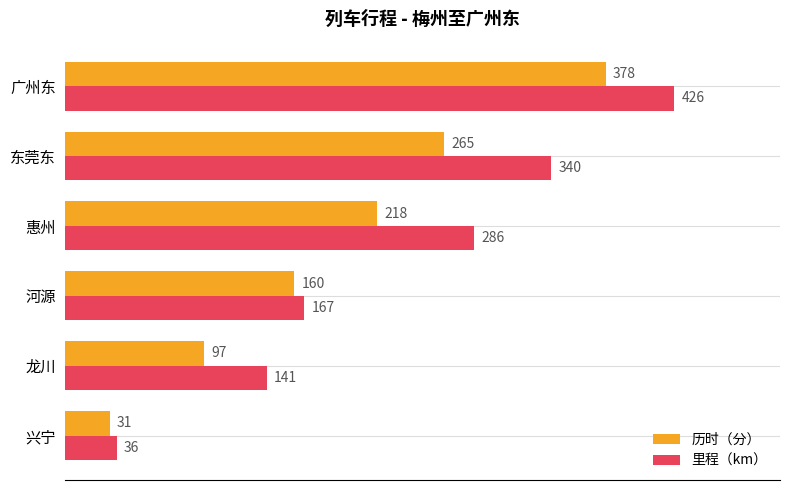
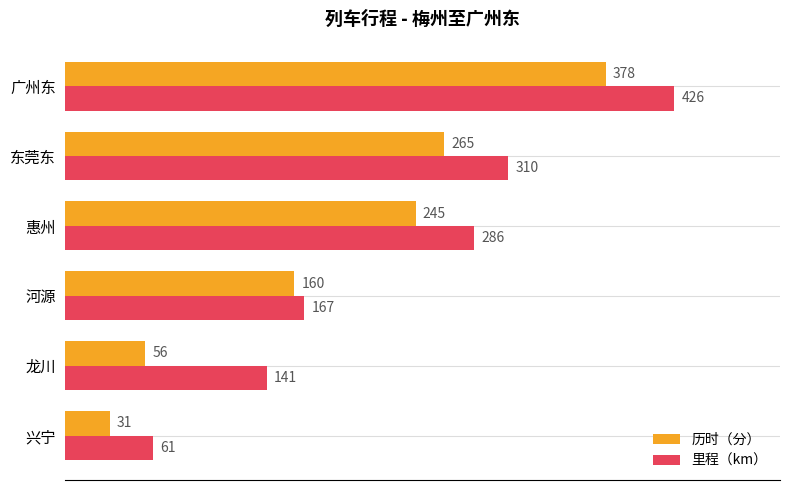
  {
    "历时（分）": {
      "广州东": 378,
      "东莞东": 265,
-     "惠州": 218,
+     "惠州": 245,
      "河源": 160,
-     "龙川": 97,
+     "龙川": 56,
      "兴宁": 31
    },
    "里程（km）": {
      "广州东": 426,
-     "东莞东": 340,
+     "东莞东": 310,
      "惠州": 286,
      "河源": 167,
      "龙川": 141,
-     "兴宁": 36
+     "兴宁": 61
    }
  }
